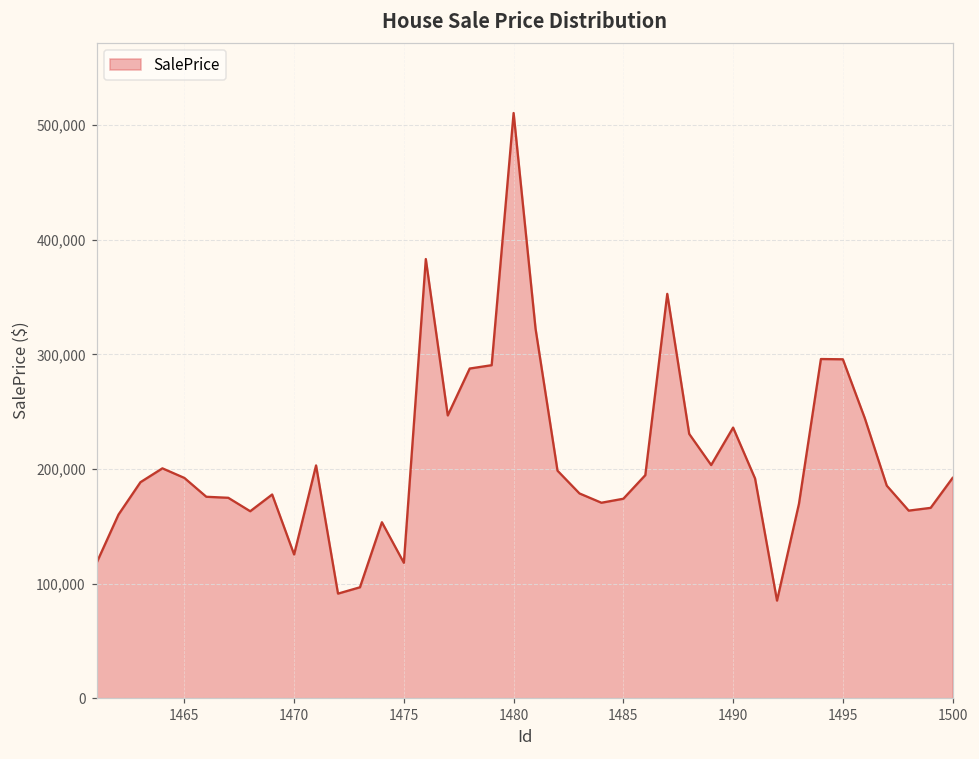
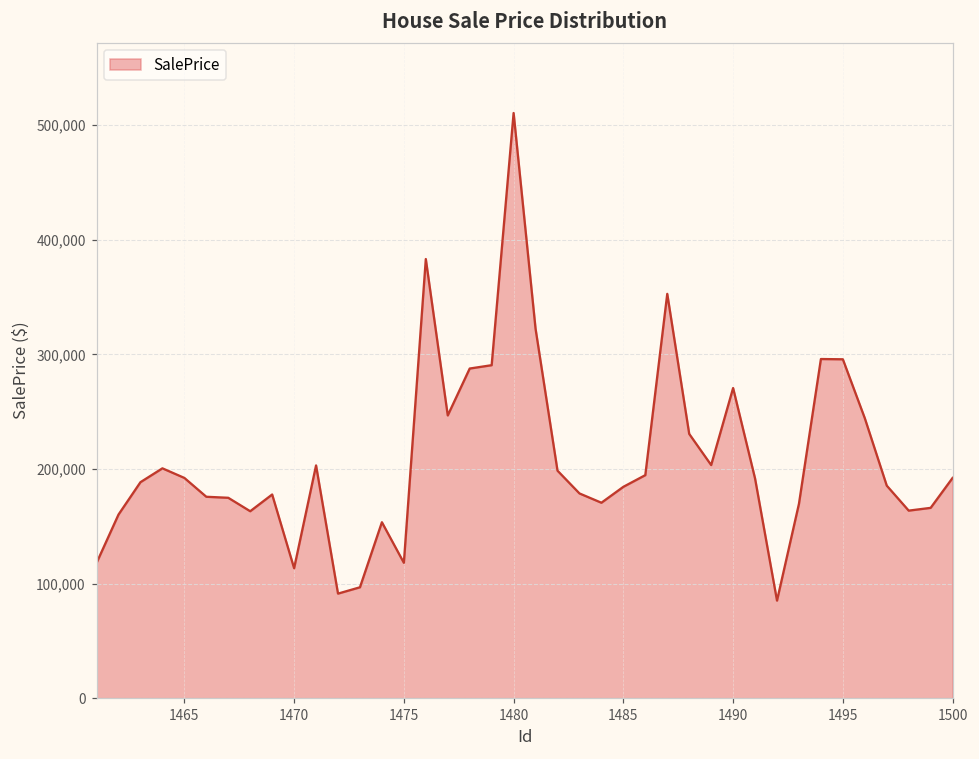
  {
    "1465": "192,000",
-   "1470": "125,000",
+   "1470": "113,000",
    "1475": "118,000",
    "1480": "511,000",
-   "1485": "174,000",
-   "1490": "236,000",
+   "1485": "184,000",
+   "1490": "271,000",
    "1495": "296,000",
    "1500": "192,000"
  }
